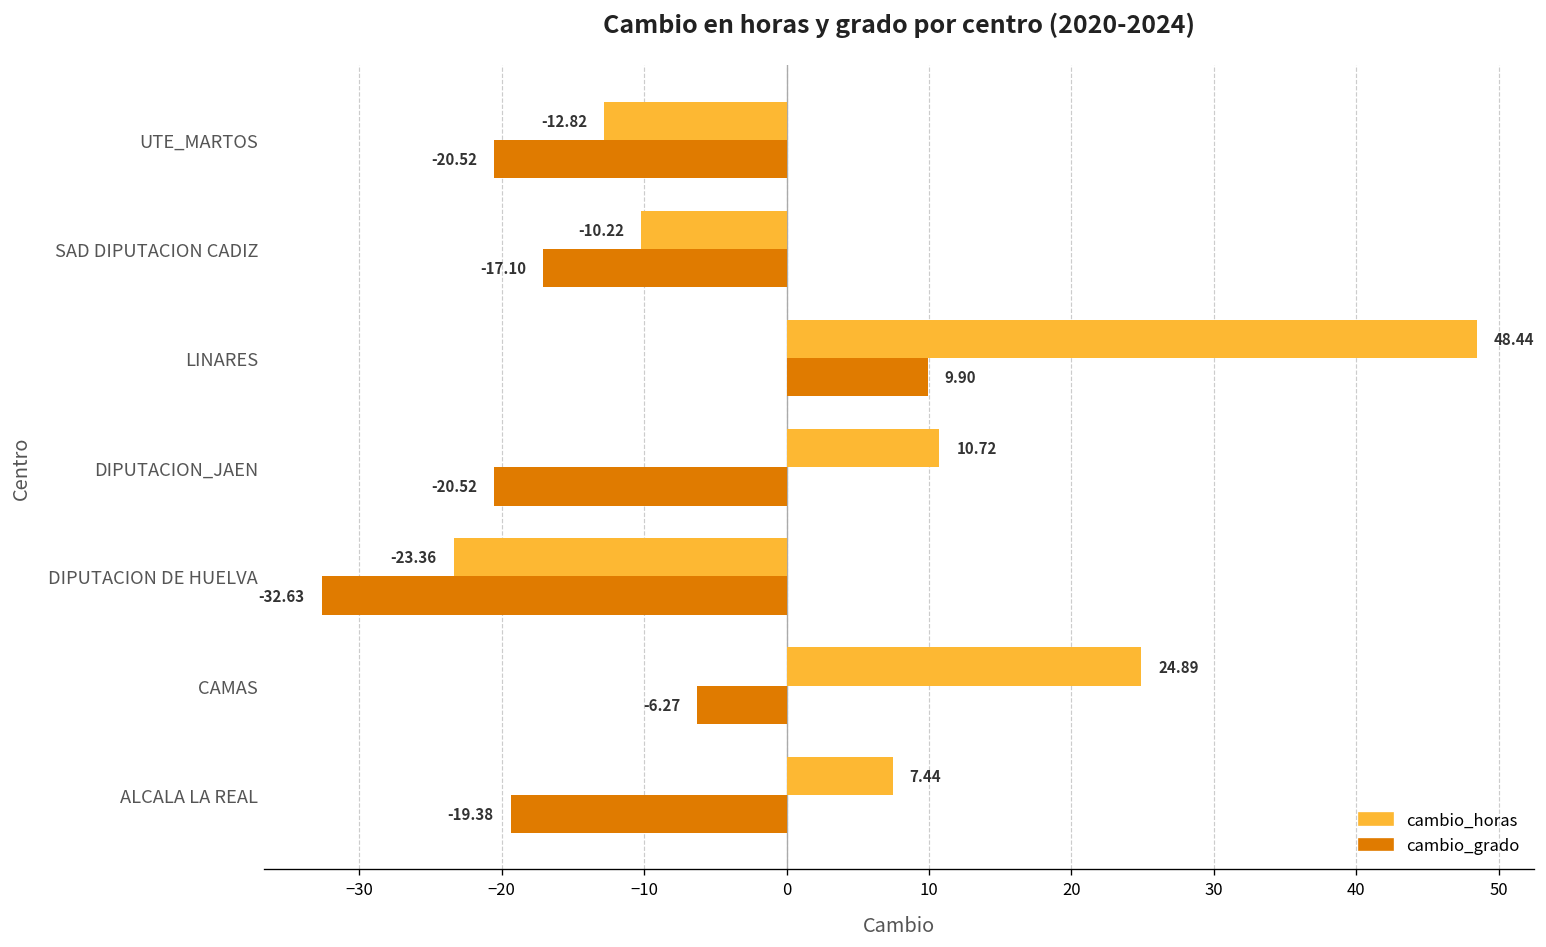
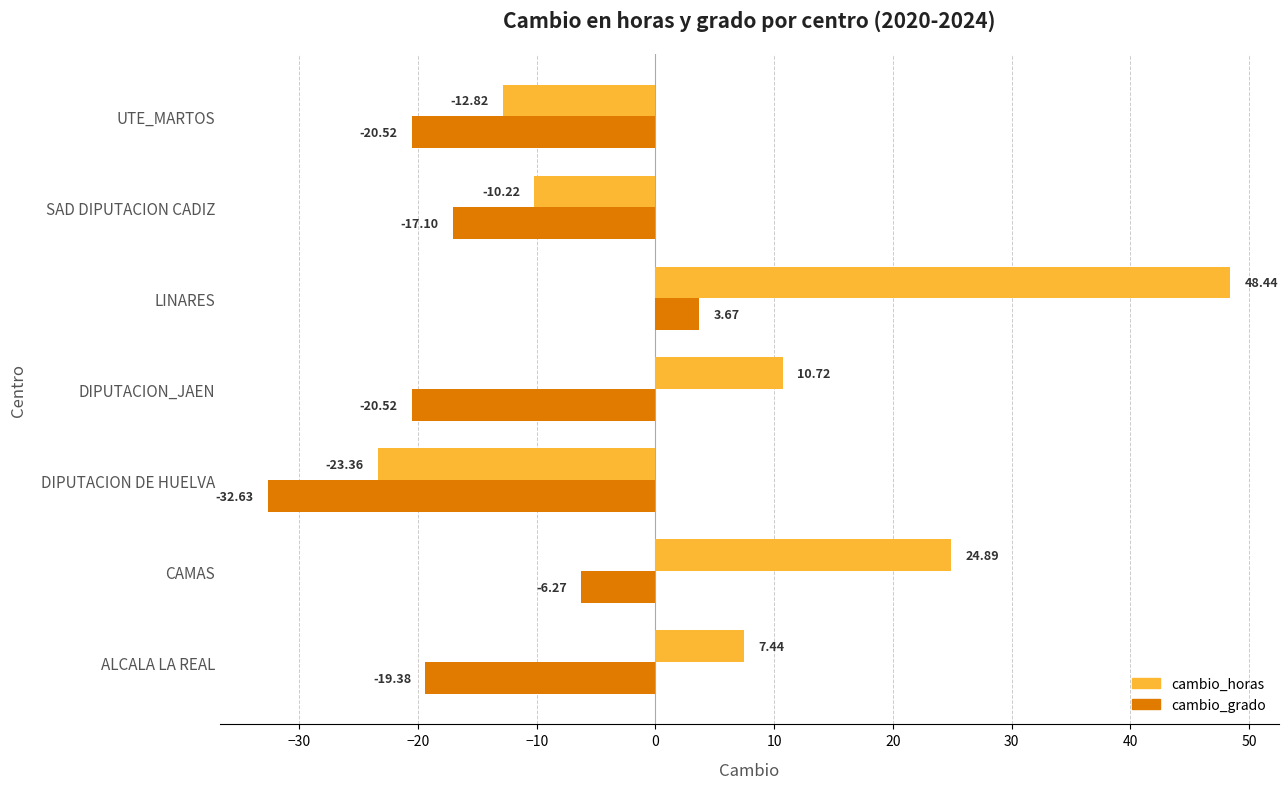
  {
    "cambio_horas": {
      "UTE_MARTOS": -12.82,
      "SAD DIPUTACION CADIZ": -10.22,
      "LINARES": 48.44,
      "DIPUTACION_JAEN": 10.72,
      "DIPUTACION DE HUELVA": -23.36,
      "CAMAS": 24.89,
      "ALCALA LA REAL": 7.44
    },
    "cambio_grado": {
      "UTE_MARTOS": -20.52,
      "SAD DIPUTACION CADIZ": -17.10,
-     "LINARES": 9.90,
+     "LINARES": 3.67,
      "DIPUTACION_JAEN": -20.52,
      "DIPUTACION DE HUELVA": -32.63,
      "CAMAS": -6.27,
      "ALCALA LA REAL": -19.38
    }
  }
